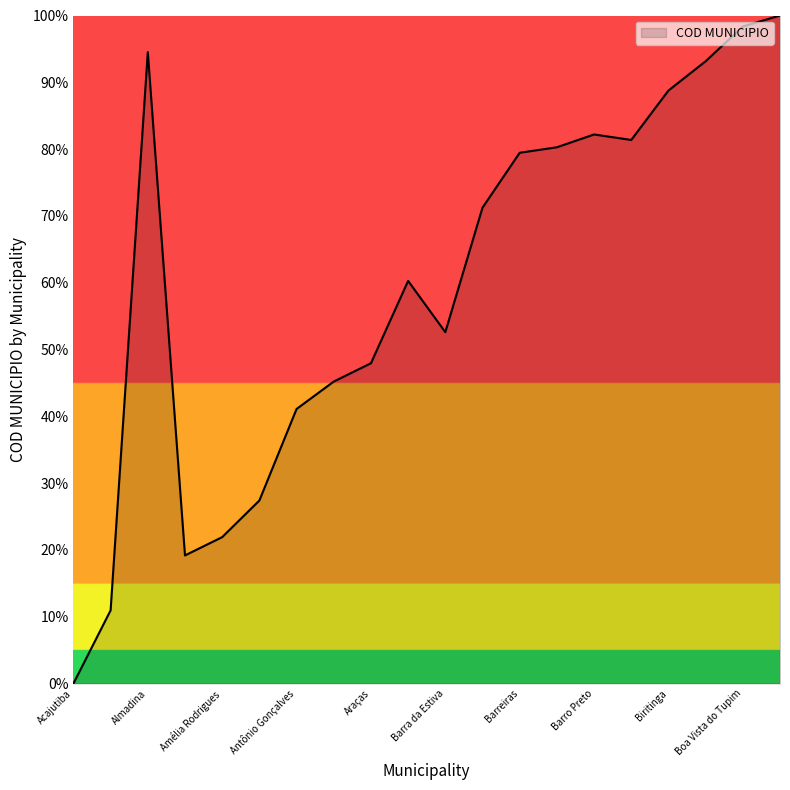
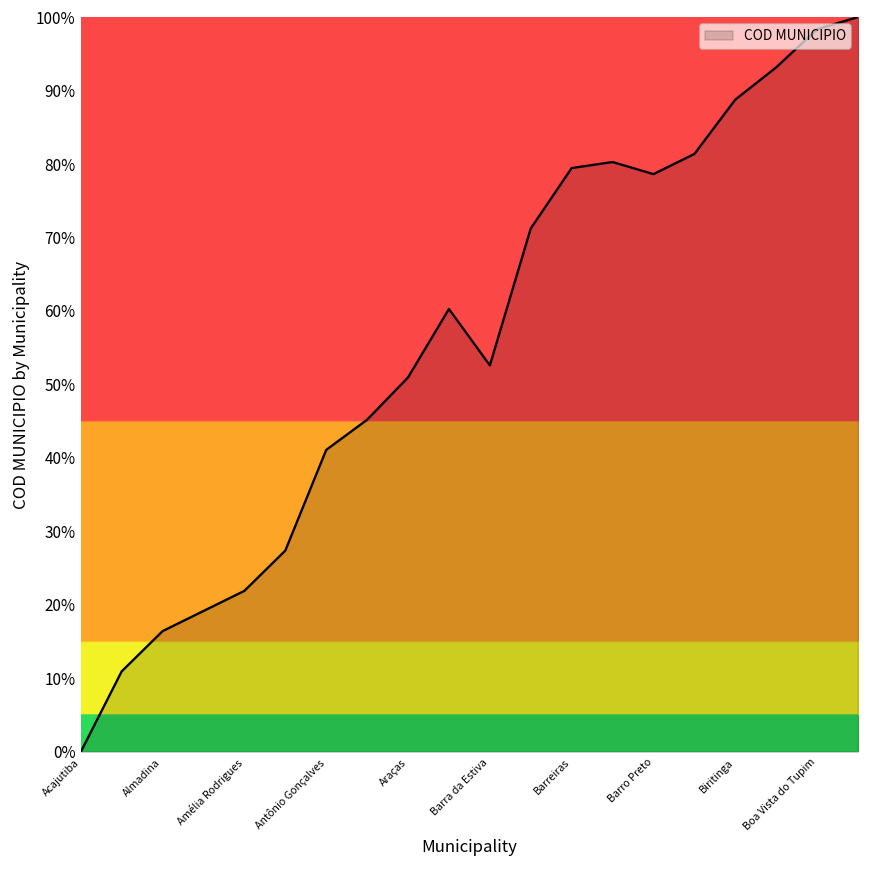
  {
-   "Almadina": "95%",
+   "Almadina": "16%",
    "Amélia Rodrigues": "22%",
    "Antônio Gonçalves": "41%",
-   "Araças": "48%",
+   "Araças": "51%",
    "Barra da Estiva": "53%",
    "Barreiras": "79%",
-   "Barro Preto": "82%",
+   "Barro Preto": "79%",
    "Biritinga": "89%"
  }
